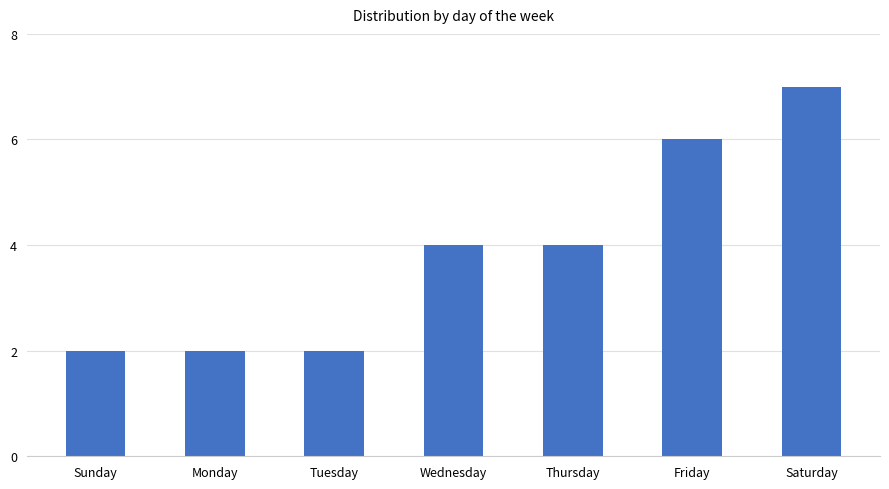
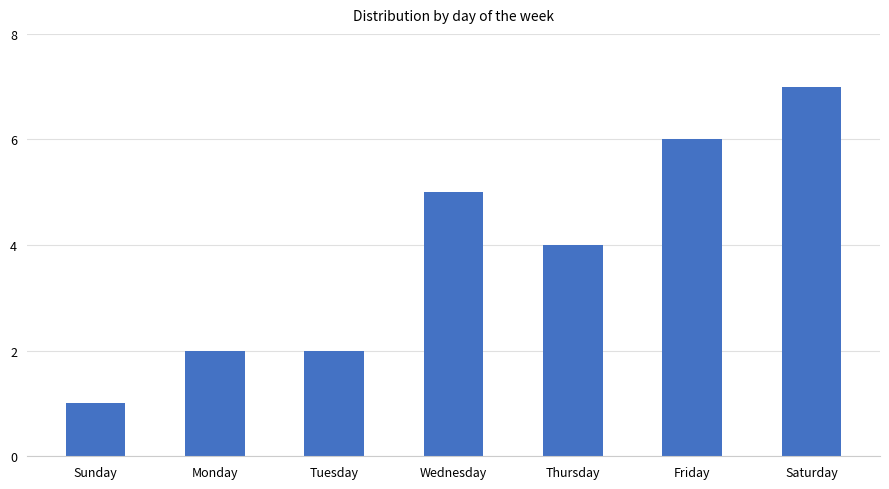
  {
-   "Sunday": 2,
+   "Sunday": 1,
    "Monday": 2,
    "Tuesday": 2,
-   "Wednesday": 4,
+   "Wednesday": 5,
    "Thursday": 4,
    "Friday": 6,
    "Saturday": 7
  }
